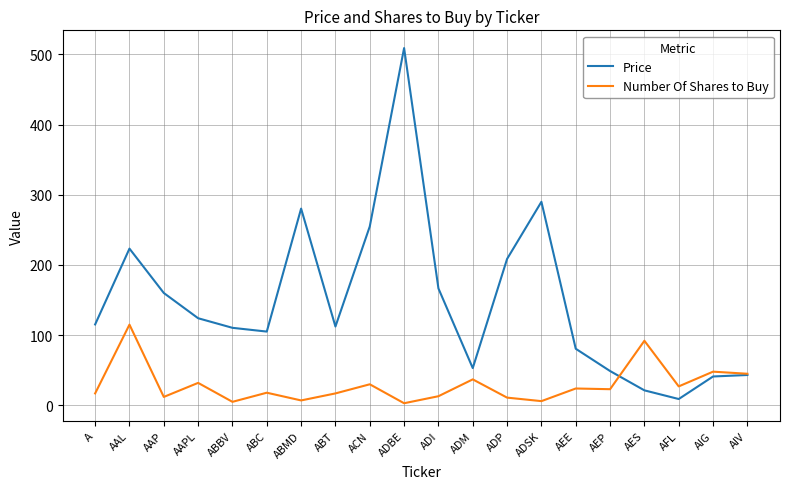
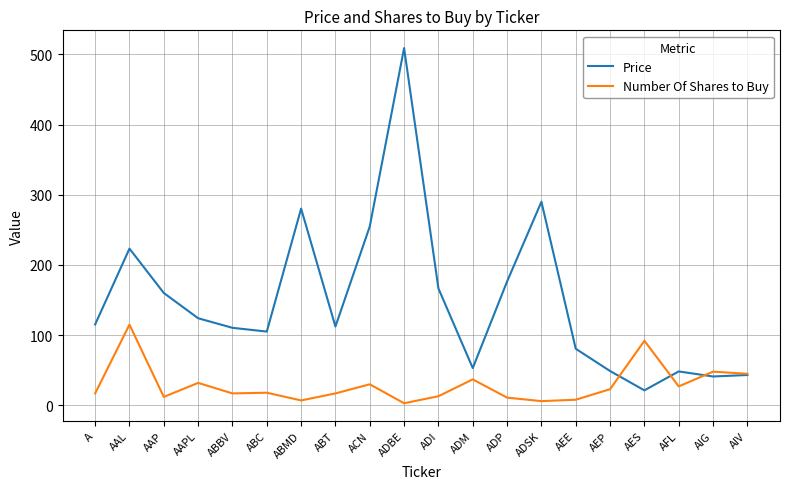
  {
    "Price": {
      "A": 120,
      "AAL": 220,
      "AAP": 160,
      "AAPL": 120,
      "ABBV": 110,
      "ABC": 110,
      "ABMD": 280,
      "ABT": 110,
      "ACN": 250,
      "ADBE": 510,
      "ADI": 170,
      "ADM": 50,
-     "ADP": 210,
+     "ADP": 180,
      "ADSK": 290,
      "AEE": 80,
      "AEP": 50,
      "AES": 20,
-     "AFL": 10,
+     "AFL": 50,
      "AIG": 40
    },
    "Number Of Shares to Buy": {
      "A": 20,
      "AAL": 120,
      "AAP": 10,
      "AAPL": 30,
-     "ABBV": 10,
+     "ABBV": 20,
      "ABC": 20,
      "ABMD": 10,
      "ABT": 20,
      "ACN": 30,
      "ADBE": 0,
      "ADI": 10,
      "ADM": 40,
      "ADP": 10,
      "ADSK": 10,
-     "AEE": 20,
+     "AEE": 10,
      "AEP": 20,
      "AES": 90,
      "AFL": 30,
      "AIG": 50
    }
  }
